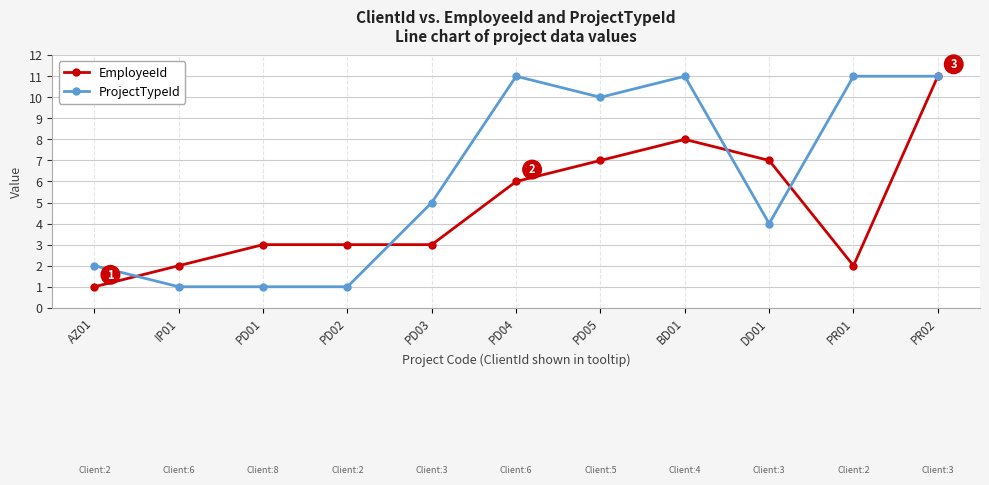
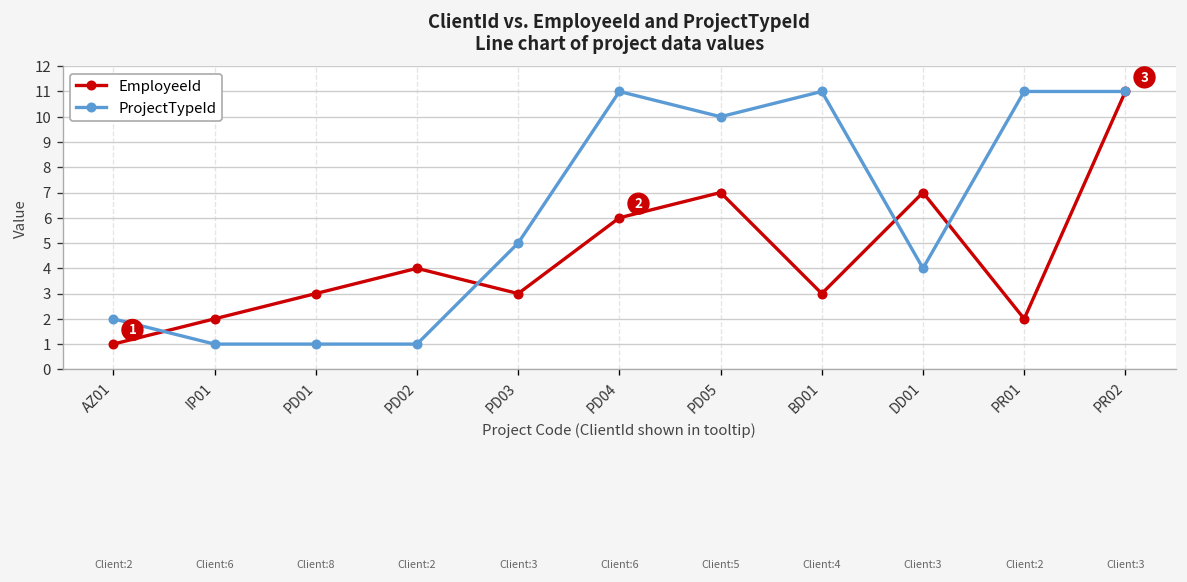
  {
    "EmployeeId": {
      "IP01": 2,
      "PD01": 3,
-     "PD02": 3,
+     "PD02": 4,
      "PD03": 3,
      "PD05": 7,
-     "BD01": 8,
+     "BD01": 3,
      "DD01": 7,
      "PR01": 2
    },
    "ProjectTypeId": {
      "IP01": 1,
      "PD01": 1,
      "PD02": 1,
      "PD03": 5,
      "PD04": 11,
      "PD05": 10,
      "BD01": 11,
      "DD01": 4,
      "PR01": 11
    }
  }
